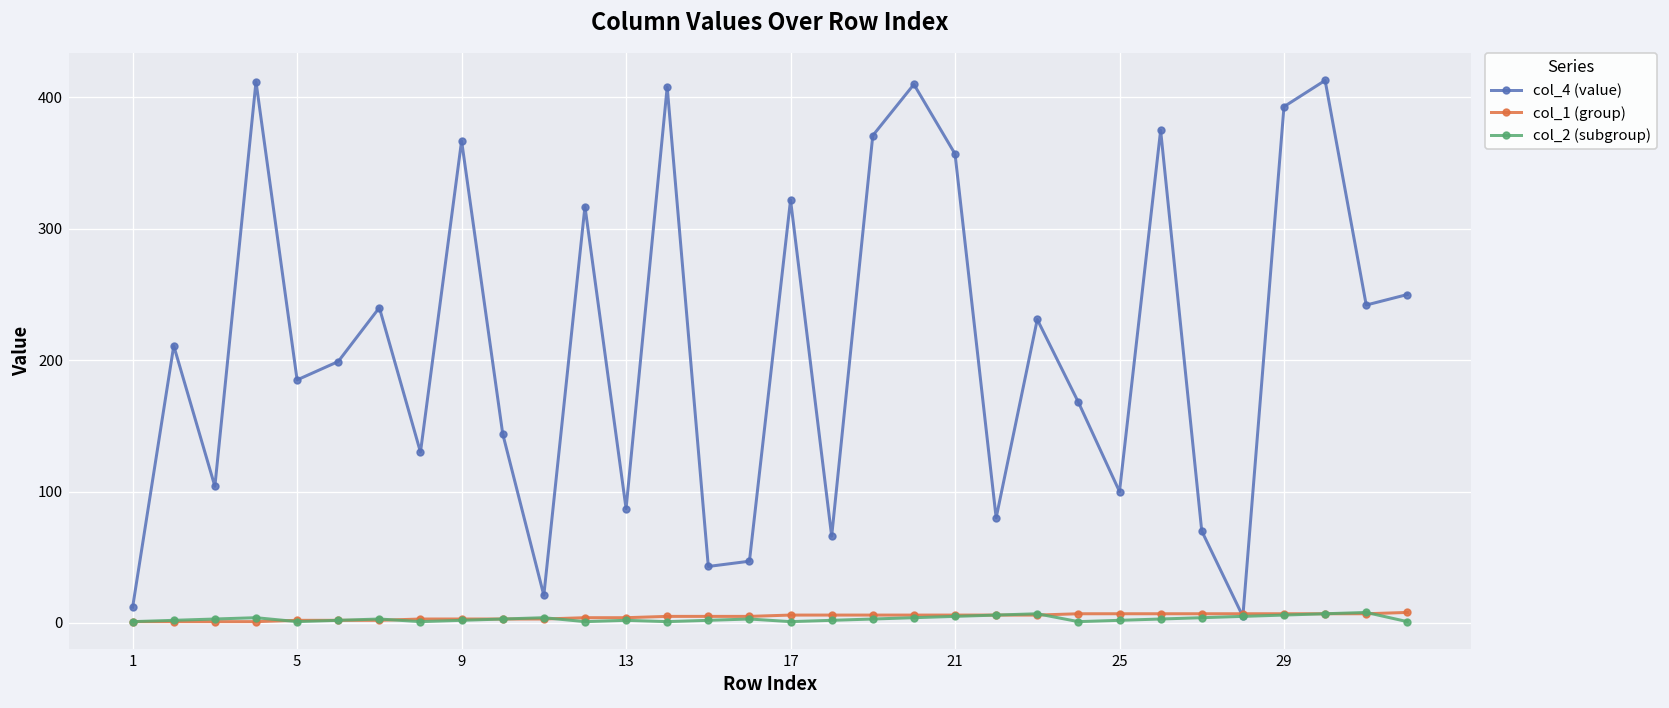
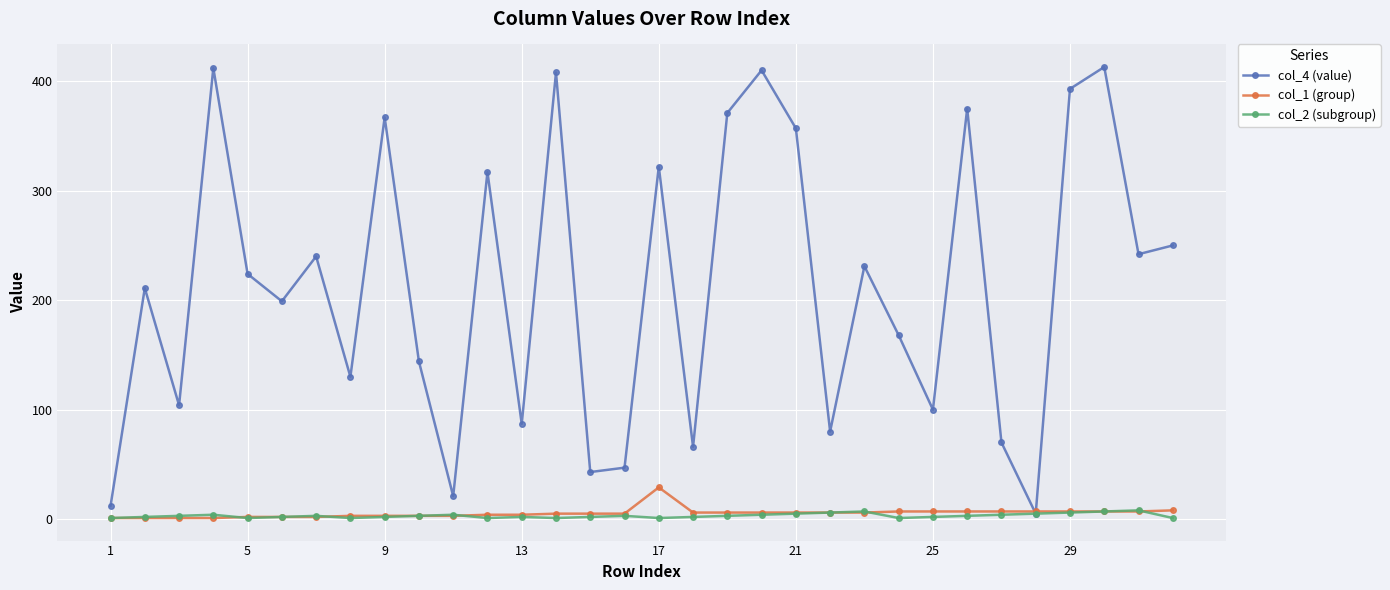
  {
    "col_4 (value)": {
      "1": 12,
-     "5": 185,
+     "5": 224,
      "9": 367,
      "13": 87,
      "17": 322,
      "21": 357,
      "25": 100,
      "29": 393
    },
    "col_1 (group)": {
-     "17": 6,
+     "17": 29,
      "25": 7
    },
    "col_2 (subgroup)": {
      "17": 1,
      "25": 2
    }
  }
